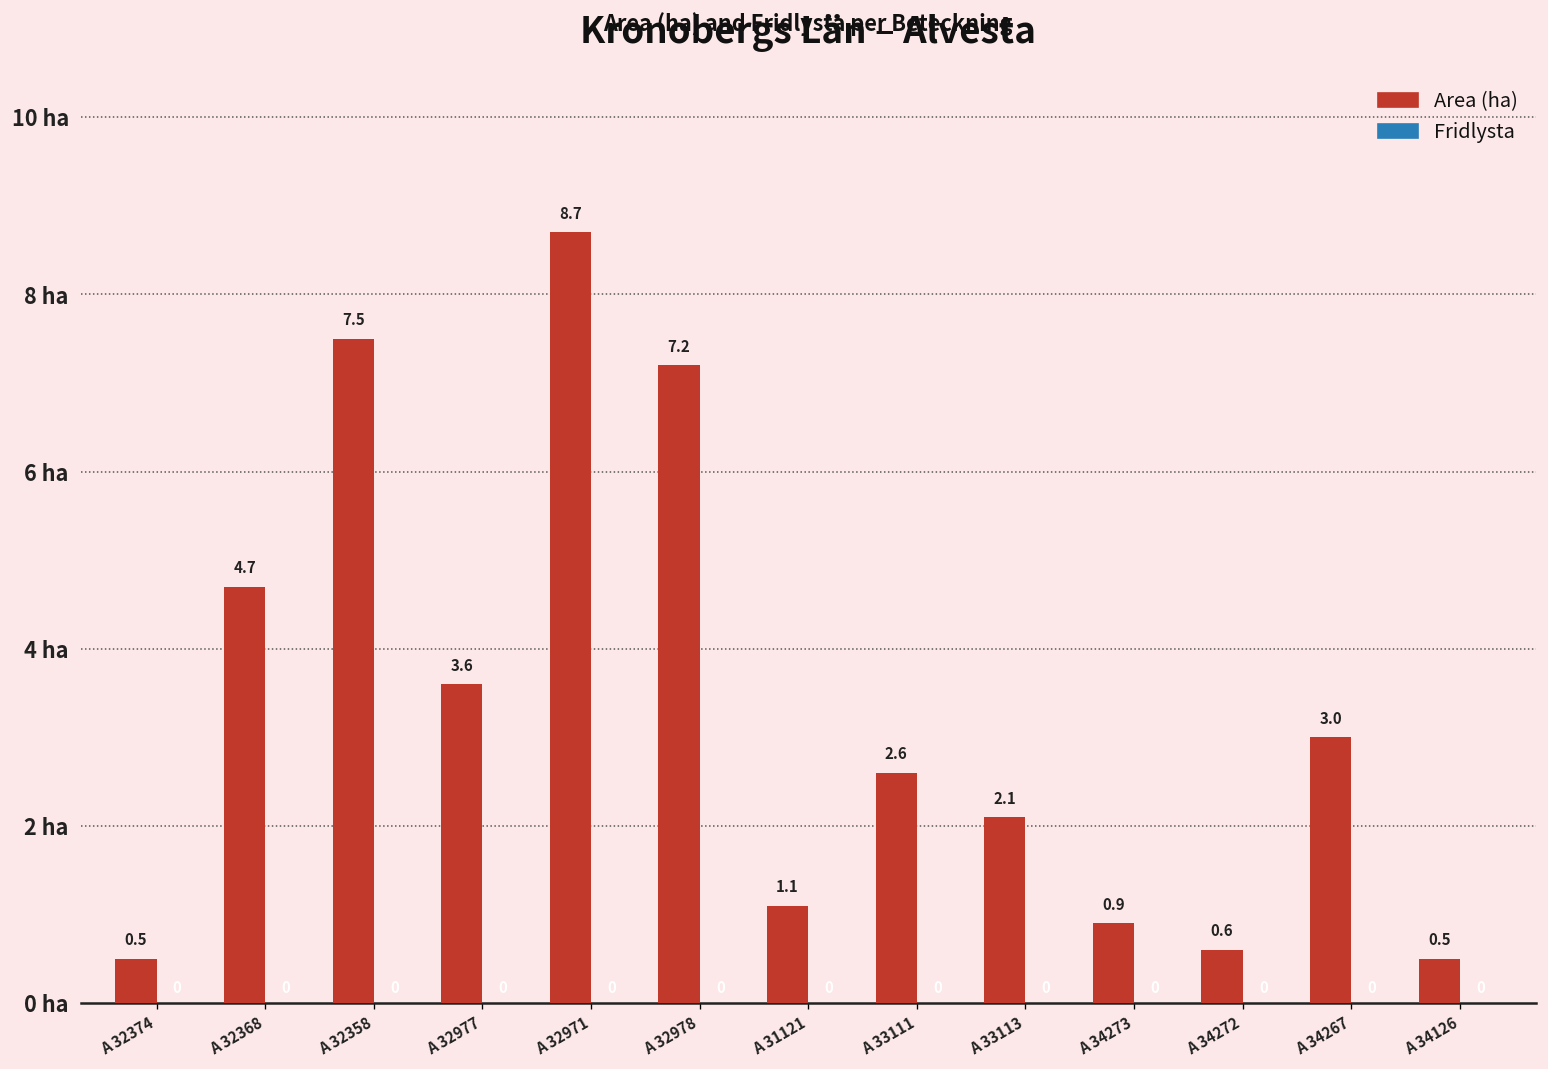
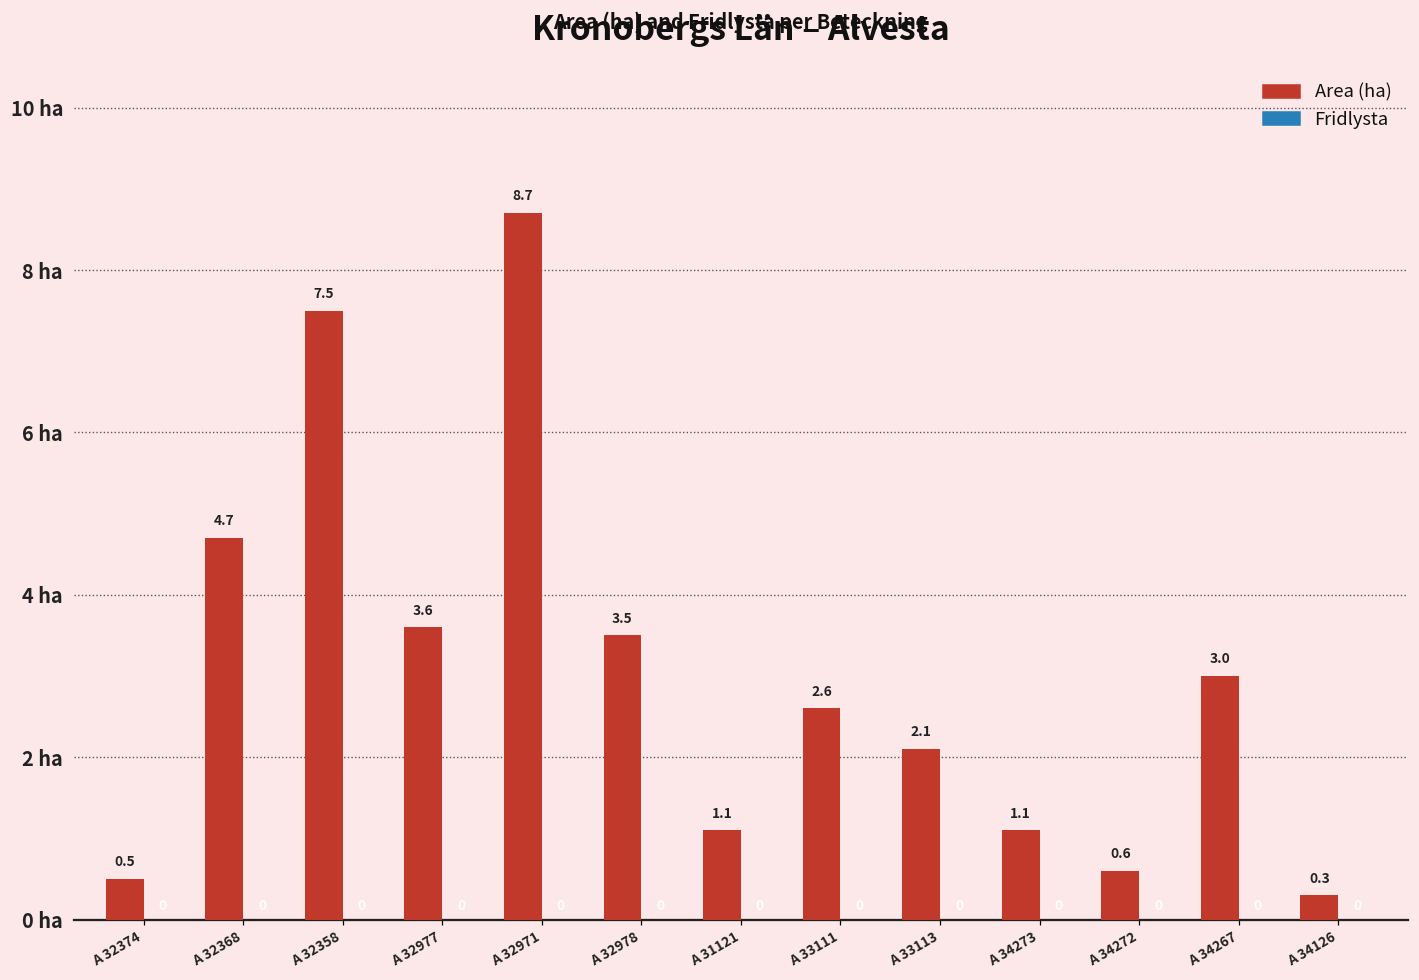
  {
    "Area (ha)": {
      "A 32374": "0.5",
      "A 32368": "4.7",
      "A 32358": "7.5",
      "A 32977": "3.6",
      "A 32971": "8.7",
-     "A 32978": "7.2",
+     "A 32978": "3.5",
      "A 31121": "1.1",
      "A 33111": "2.6",
      "A 33113": "2.1",
-     "A 34273": "0.9",
+     "A 34273": "1.1",
      "A 34272": "0.6",
      "A 34267": "3.0",
-     "A 34126": "0.5"
+     "A 34126": "0.3"
    },
    "Fridlysta": {
      "A 32374": "0.0 ha",
      "A 32368": "0.0 ha",
      "A 32358": "0.0 ha",
      "A 32977": "0.0 ha",
      "A 32971": "0.0 ha",
      "A 32978": "0.0 ha",
      "A 31121": "0.0 ha",
      "A 33111": "0.0 ha",
      "A 33113": "0.0 ha",
      "A 34273": "0.0 ha",
      "A 34272": "0.0 ha",
      "A 34267": "0.0 ha",
      "A 34126": "0.0 ha"
    }
  }
